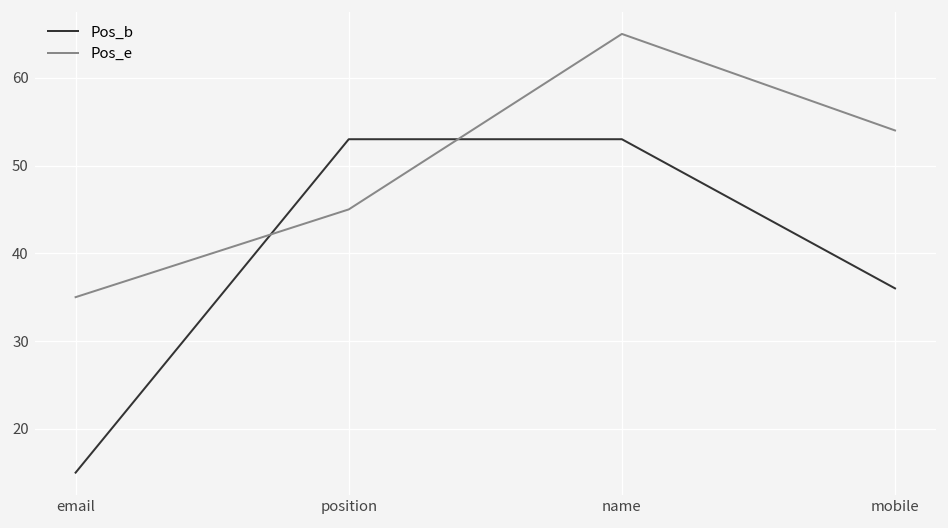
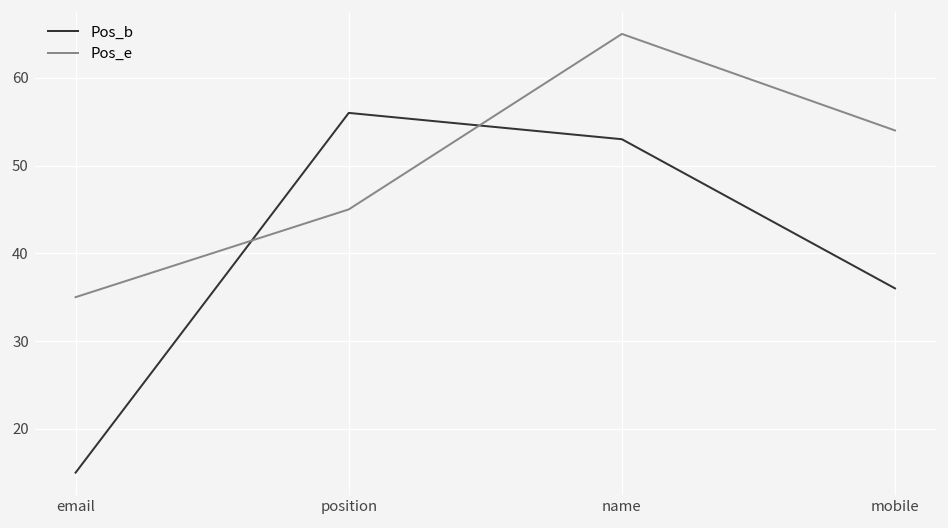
  {
    "Pos_b": {
      "email": 15,
-     "position": 53,
+     "position": 56,
      "name": 53,
      "mobile": 36
    },
    "Pos_e": {
      "email": 35,
      "position": 45,
      "name": 65,
      "mobile": 54
    }
  }
